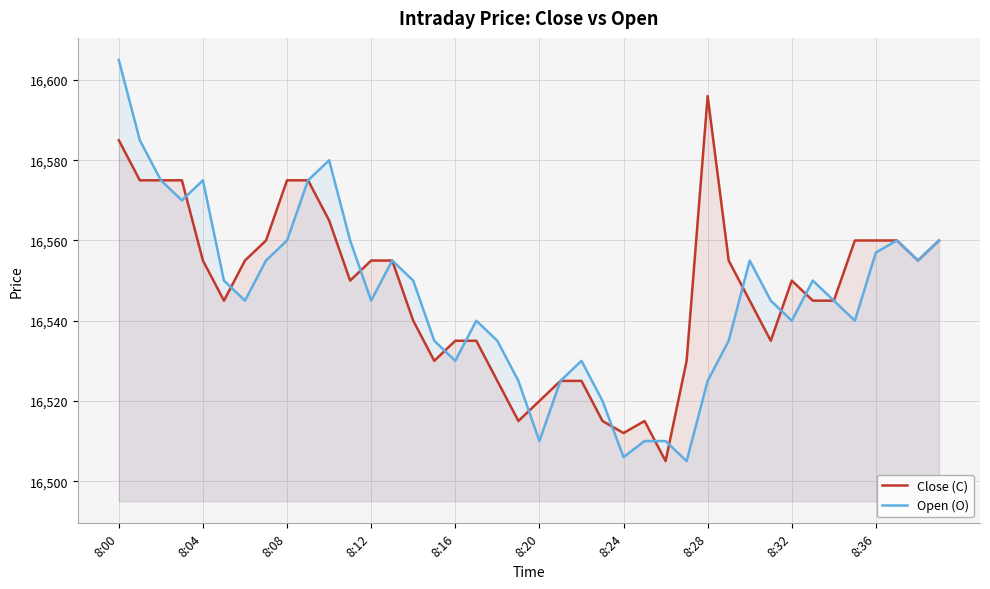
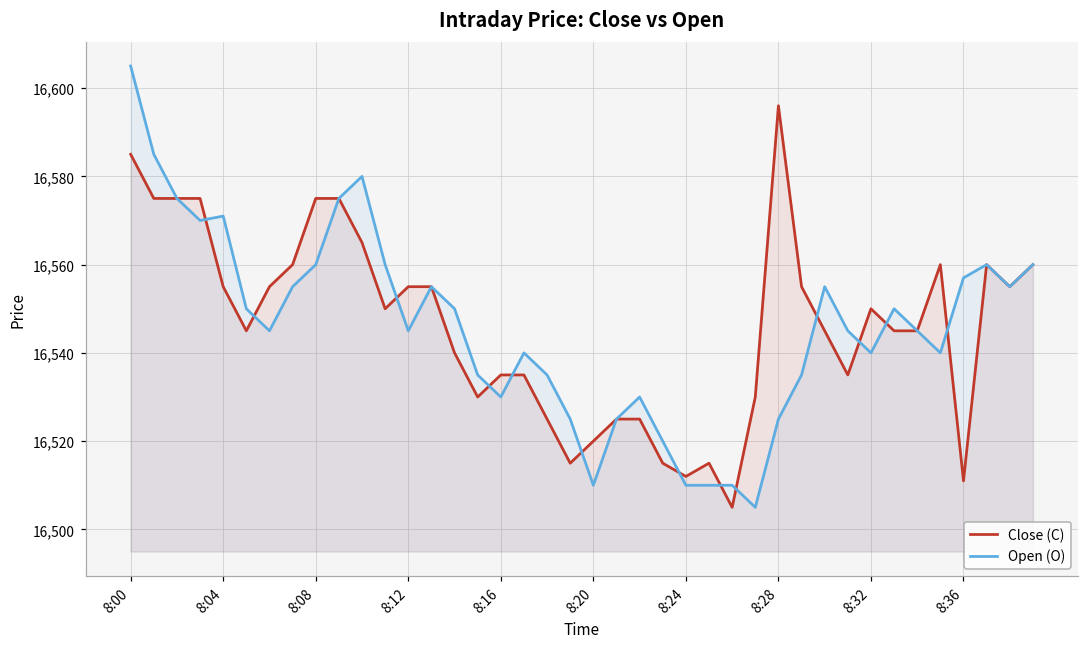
  {
    "Close (C)": {
      "8:00": "16,585",
      "8:04": "16,555",
      "8:08": "16,575",
      "8:12": "16,555",
      "8:16": "16,535",
      "8:20": "16,520",
      "8:24": "16,512",
      "8:28": "16,596",
      "8:32": "16,550",
-     "8:36": "16,560"
+     "8:36": "16,511"
    },
    "Open (O)": {
      "8:00": "16,605",
-     "8:04": "16,575",
+     "8:04": "16,571",
      "8:08": "16,560",
      "8:12": "16,545",
      "8:16": "16,530",
      "8:20": "16,510",
-     "8:24": "16,506",
+     "8:24": "16,510",
      "8:28": "16,525",
      "8:32": "16,540",
      "8:36": "16,557"
    }
  }
